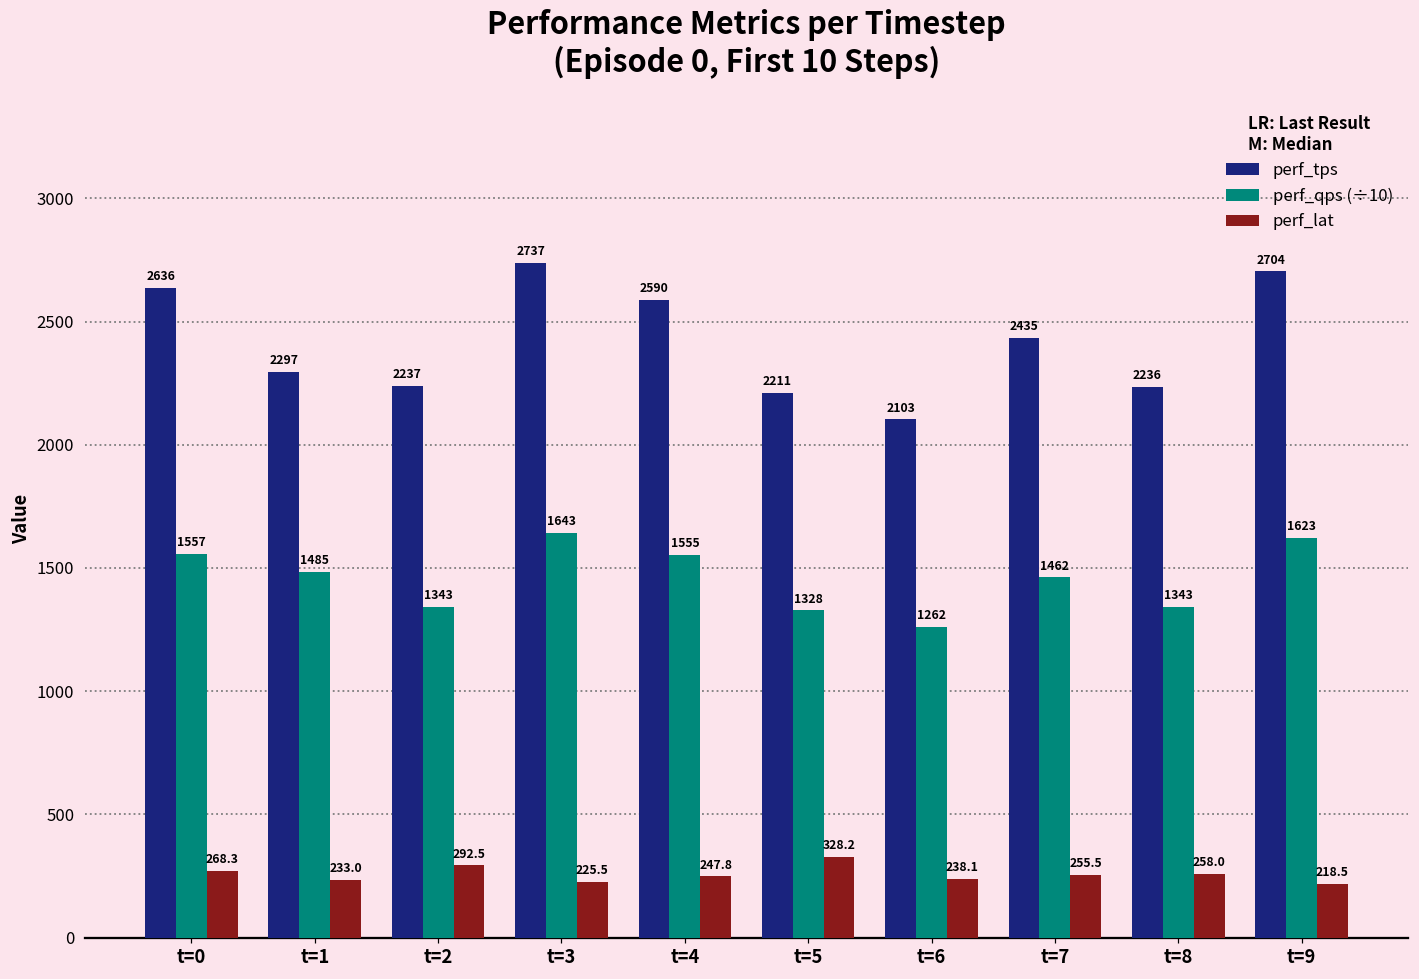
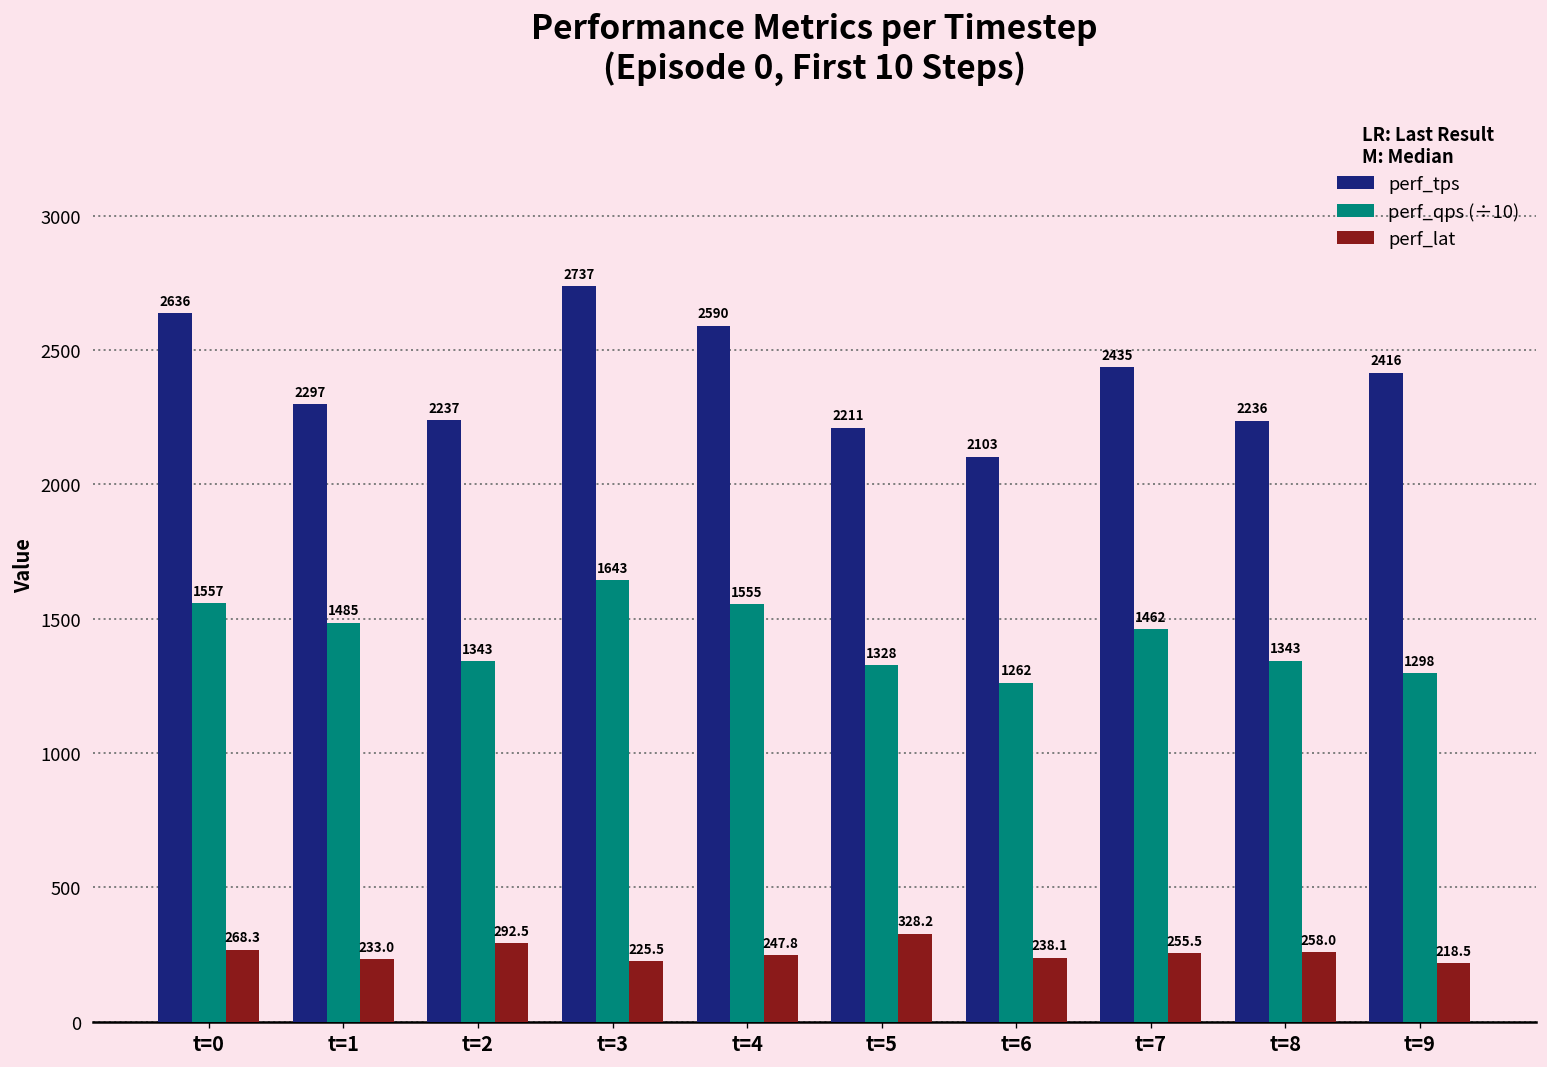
  {
    "perf_tps": {
      "t=0": 2636,
      "t=1": 2297,
      "t=2": 2237,
      "t=3": 2737,
      "t=4": 2590,
      "t=5": 2211,
      "t=6": 2103,
      "t=7": 2435,
      "t=8": 2236,
-     "t=9": 2704
+     "t=9": 2416
    },
    "perf_qps (÷10)": {
      "t=0": 1557,
      "t=1": 1485,
      "t=2": 1343,
      "t=3": 1643,
      "t=4": 1555,
      "t=5": 1328,
      "t=6": 1262,
      "t=7": 1462,
      "t=8": 1343,
-     "t=9": 1623
+     "t=9": 1298
    },
    "perf_lat": {
      "t=0": 268.3,
      "t=1": 233.0,
      "t=2": 292.5,
      "t=3": 225.5,
      "t=4": 247.8,
      "t=5": 328.2,
      "t=6": 238.1,
      "t=7": 255.5,
      "t=8": 258.0,
      "t=9": 218.5
    }
  }
